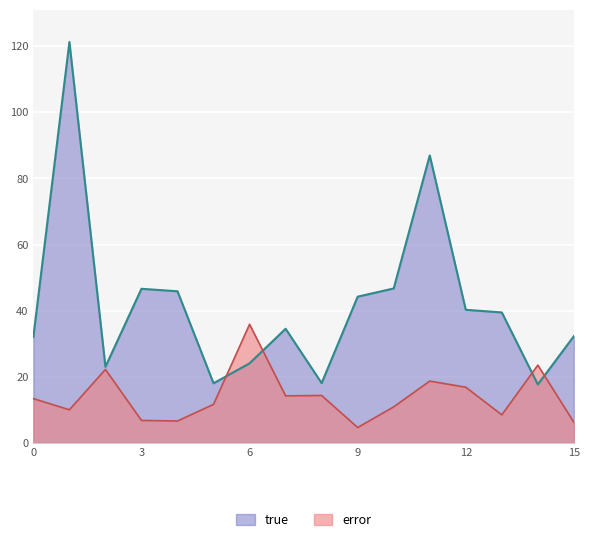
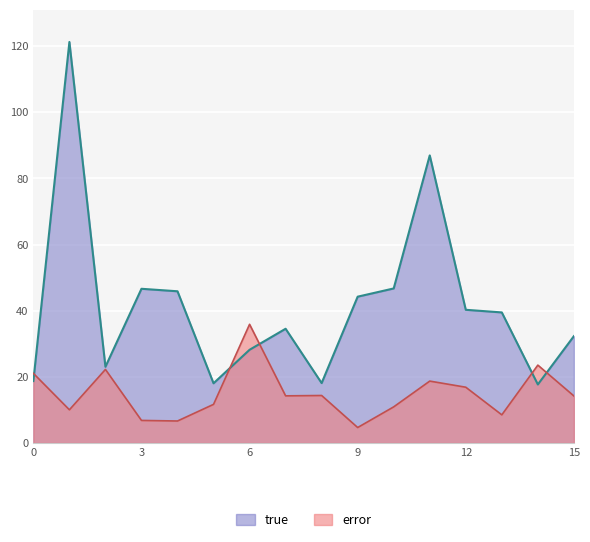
  {
    "true": {
-     "0": 32,
+     "0": 19,
      "3": 47,
-     "6": 24,
+     "6": 28,
      "9": 44,
      "12": 40,
      "15": 32
    },
    "error": {
-     "0": 13,
+     "0": 21,
      "3": 7,
      "6": 36,
      "9": 5,
      "12": 17,
-     "15": 6
+     "15": 14
    }
  }
